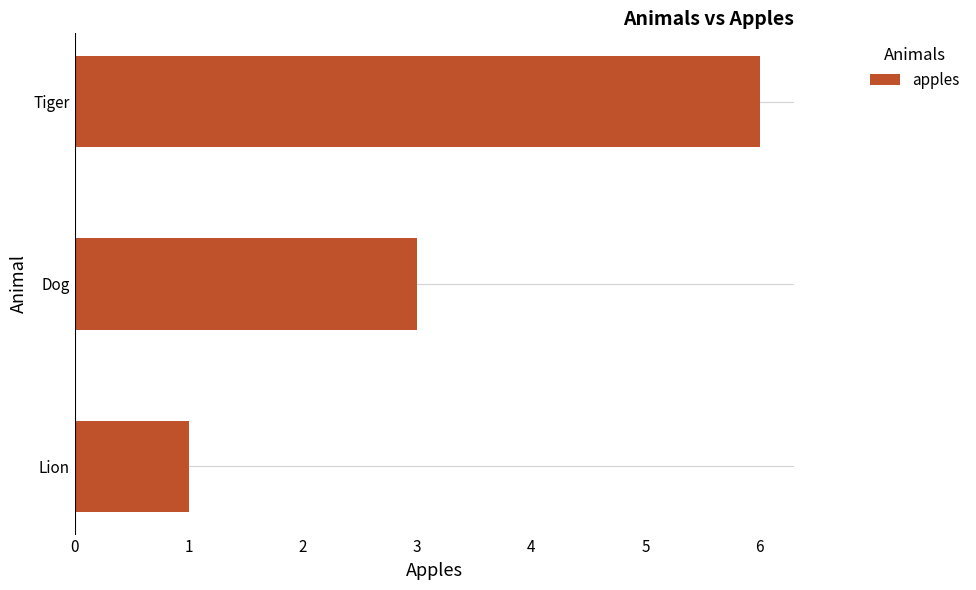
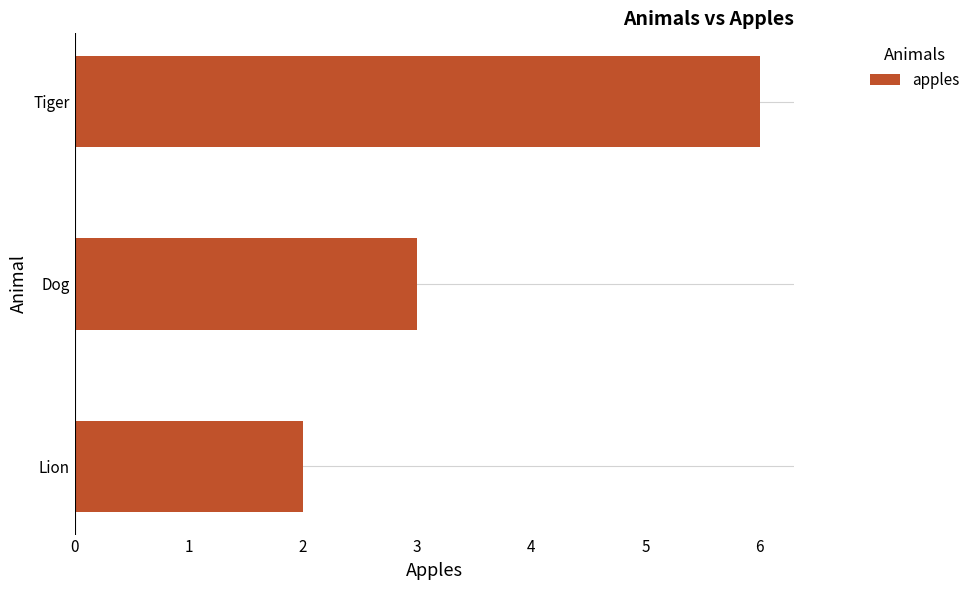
  {
    "Tiger": 6,
    "Dog": 3,
-   "Lion": 1
+   "Lion": 2
  }
